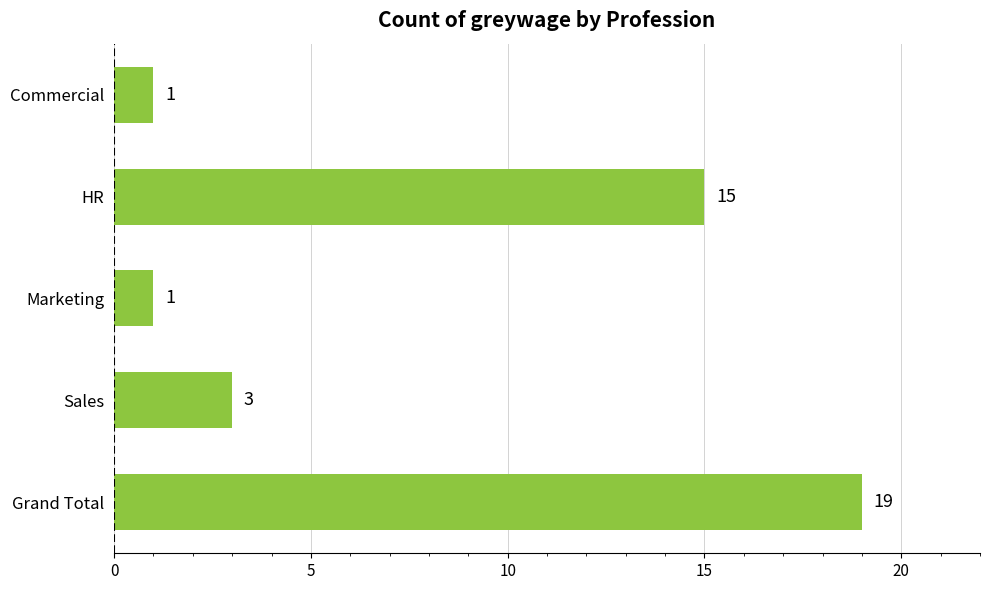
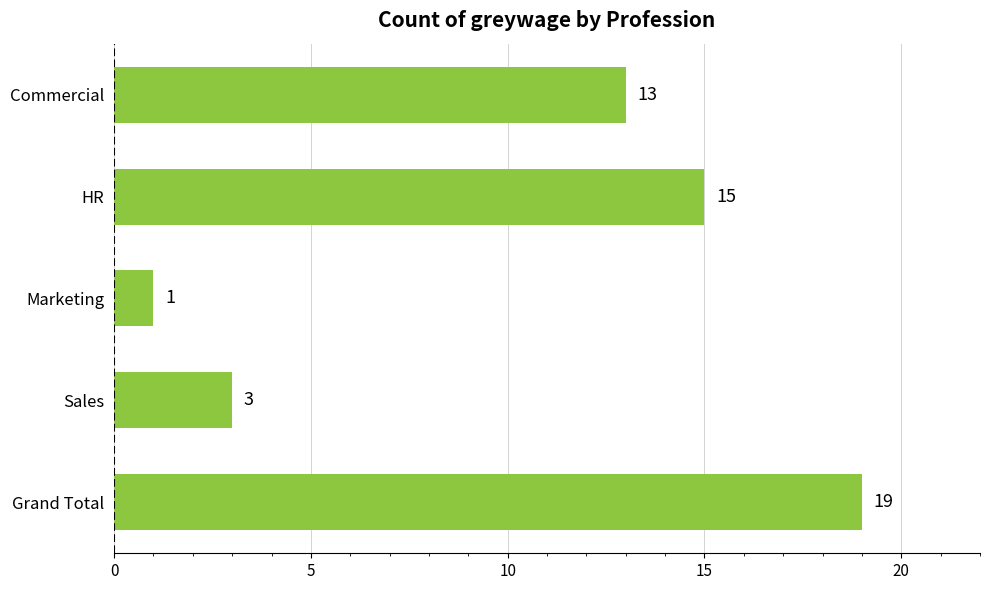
  {
-   "Commercial": 1,
+   "Commercial": 13,
    "HR": 15,
    "Marketing": 1,
    "Sales": 3,
    "Grand Total": 19
  }
